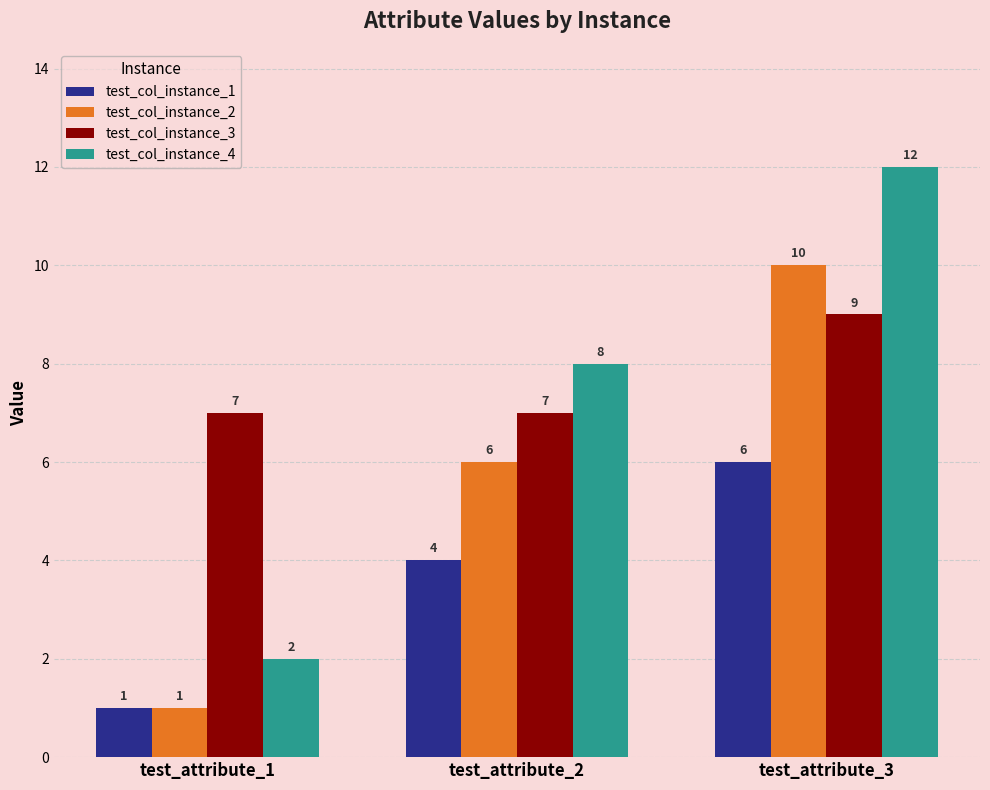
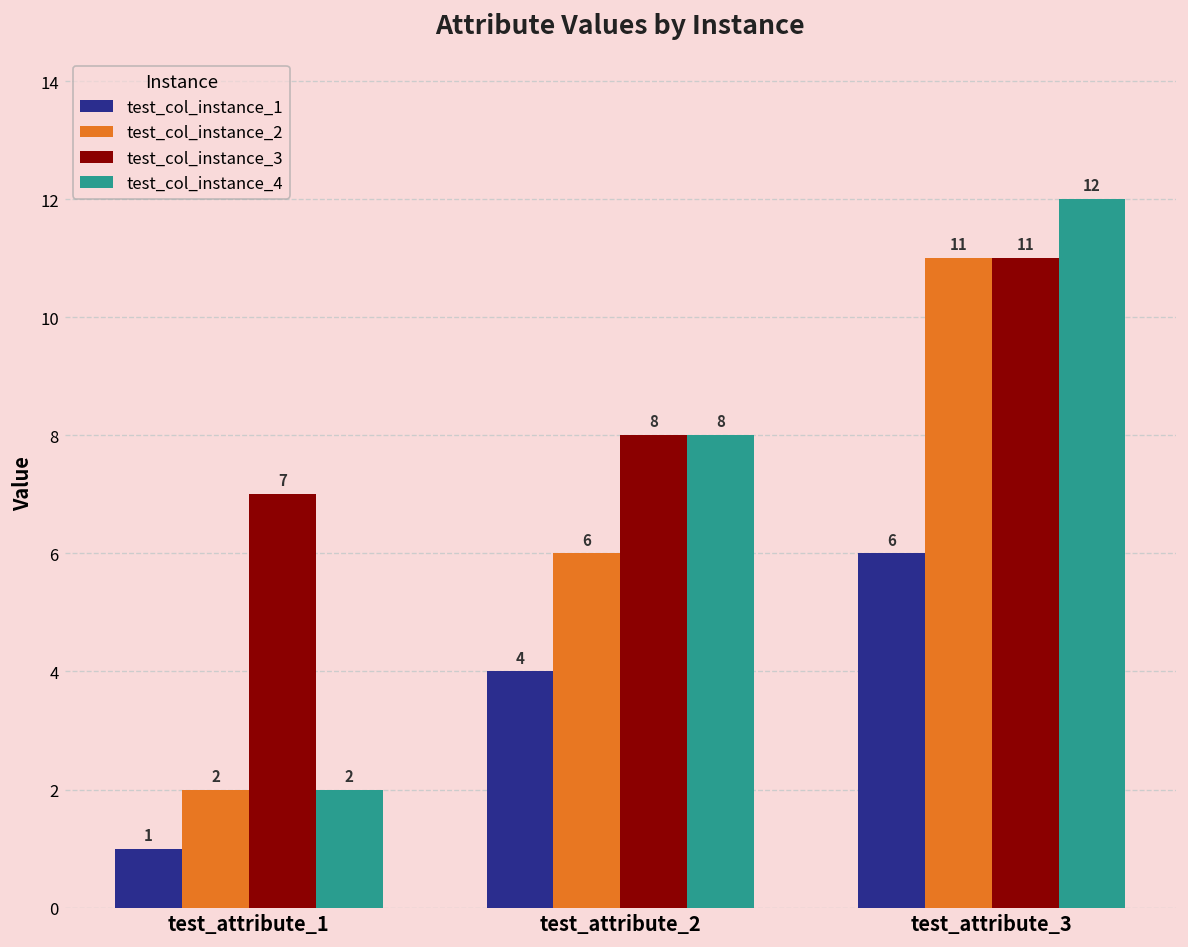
  {
    "test_col_instance_1": {
      "test_attribute_1": 1,
      "test_attribute_2": 4,
      "test_attribute_3": 6
    },
    "test_col_instance_2": {
-     "test_attribute_1": 1,
+     "test_attribute_1": 2,
      "test_attribute_2": 6,
-     "test_attribute_3": 10
+     "test_attribute_3": 11
    },
    "test_col_instance_3": {
      "test_attribute_1": 7,
-     "test_attribute_2": 7,
-     "test_attribute_3": 9
+     "test_attribute_2": 8,
+     "test_attribute_3": 11
    },
    "test_col_instance_4": {
      "test_attribute_1": 2,
      "test_attribute_2": 8,
      "test_attribute_3": 12
    }
  }
